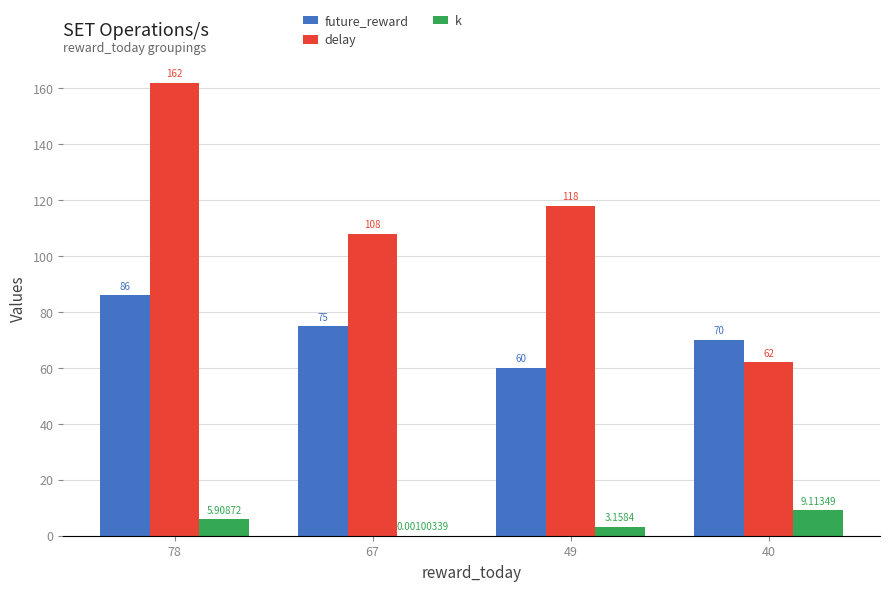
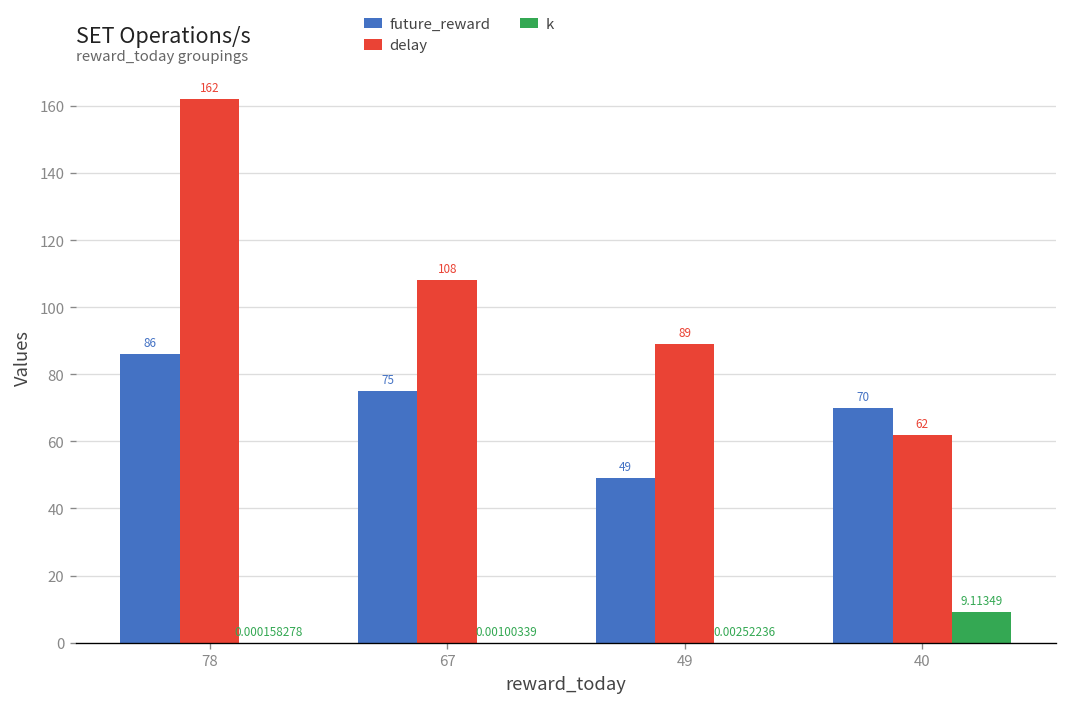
  {
    "future_reward": {
      "78": 86,
      "67": 75,
-     "49": 60,
+     "49": 49,
      "40": 70
    },
    "delay": {
      "78": 162,
      "67": 108,
-     "49": 118,
+     "49": 89,
      "40": 62
    },
    "k": {
-     "78": 5.90872,
+     "78": 0.000158278,
      "67": 0.00100339,
-     "49": 3.1584,
+     "49": 0.00252236,
      "40": 9.11349
    }
  }
